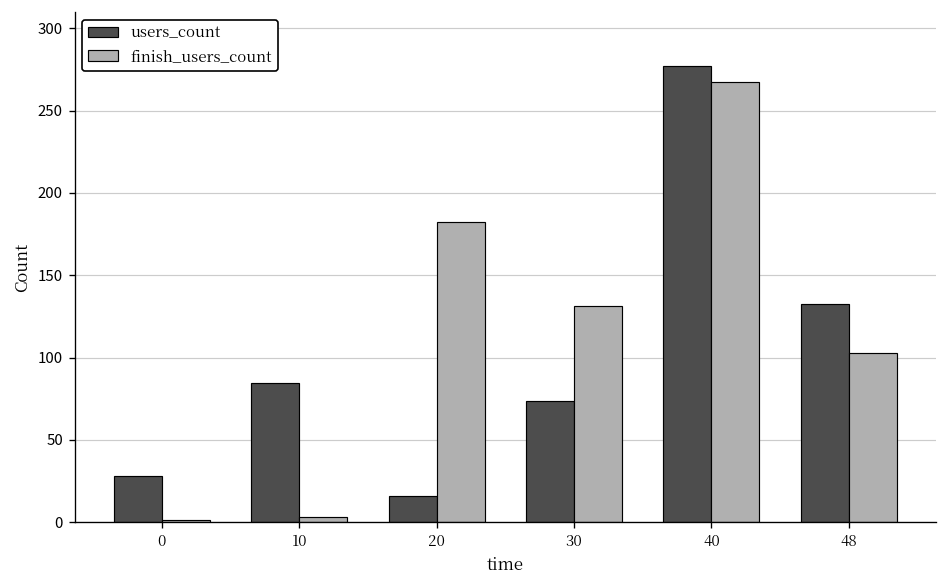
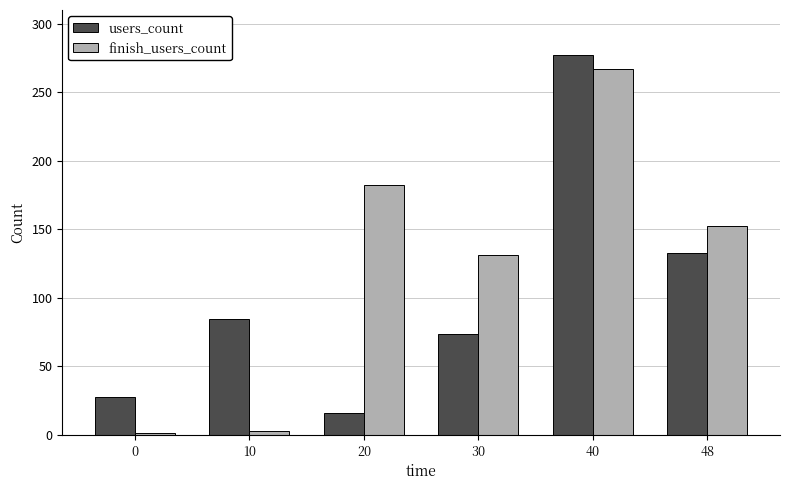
  {
    "users_count": {
      "0": 28,
      "10": 85,
      "20": 16,
      "30": 73,
      "40": 277,
      "48": 133
    },
    "finish_users_count": {
      "10": 3,
      "20": 183,
      "30": 131,
      "40": 267,
-     "48": 103
+     "48": 152
    }
  }
